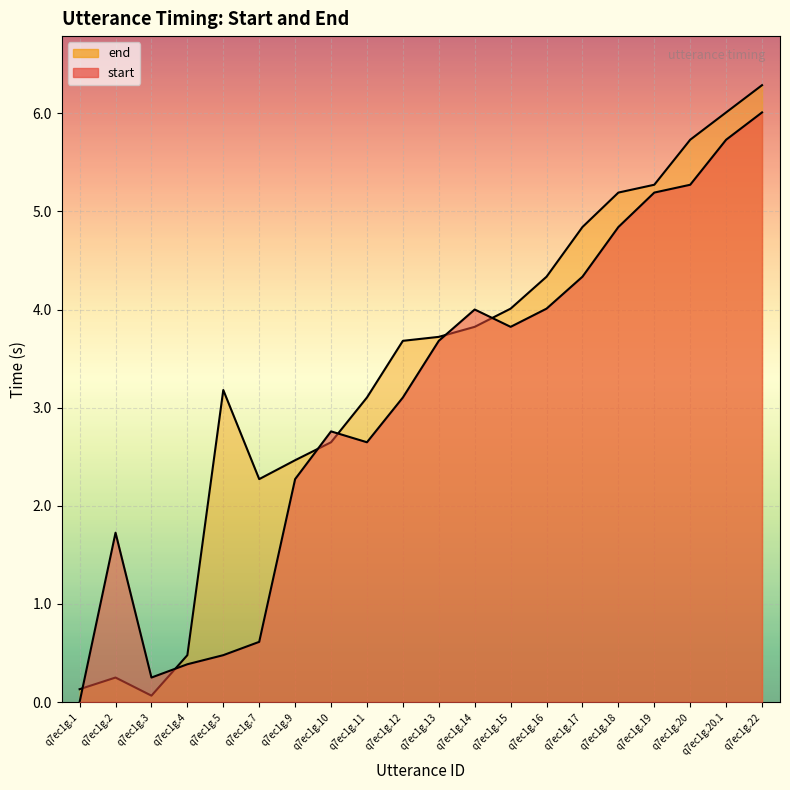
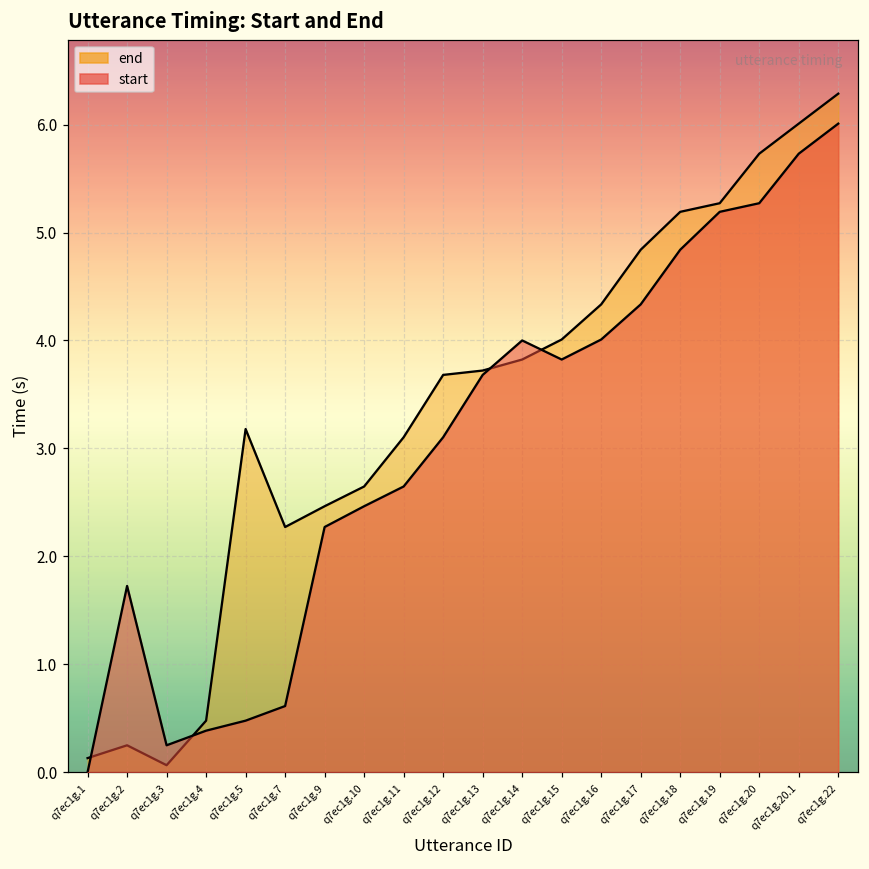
  {
    "end": {
      "q7ec1g.1": 0.1,
      "q7ec1g.2": 0.2,
      "q7ec1g.3": 0.1,
      "q7ec1g.4": 0.5,
      "q7ec1g.5": 3.2,
      "q7ec1g.7": 2.3,
      "q7ec1g.9": 2.5,
      "q7ec1g.10": 2.6,
      "q7ec1g.11": 3.1,
      "q7ec1g.12": 3.7,
      "q7ec1g.13": 3.7,
      "q7ec1g.14": 3.8,
      "q7ec1g.15": 4.0,
      "q7ec1g.16": 4.3,
      "q7ec1g.17": 4.8,
      "q7ec1g.18": 5.2,
      "q7ec1g.19": 5.3,
      "q7ec1g.20": 5.7,
      "q7ec1g.20.1": 6.0,
      "q7ec1g.22": 6.3
    },
    "start": {
      "q7ec1g.1": 0.0,
      "q7ec1g.2": 1.7,
      "q7ec1g.3": 0.2,
      "q7ec1g.4": 0.4,
      "q7ec1g.5": 0.5,
      "q7ec1g.7": 0.6,
      "q7ec1g.9": 2.3,
-     "q7ec1g.10": 2.8,
+     "q7ec1g.10": 2.5,
      "q7ec1g.11": 2.6,
      "q7ec1g.12": 3.1,
      "q7ec1g.13": 3.7,
      "q7ec1g.14": 4.0,
      "q7ec1g.15": 3.8,
      "q7ec1g.16": 4.0,
      "q7ec1g.17": 4.3,
      "q7ec1g.18": 4.8,
      "q7ec1g.19": 5.2,
      "q7ec1g.20": 5.3,
      "q7ec1g.20.1": 5.7,
      "q7ec1g.22": 6.0
    }
  }
